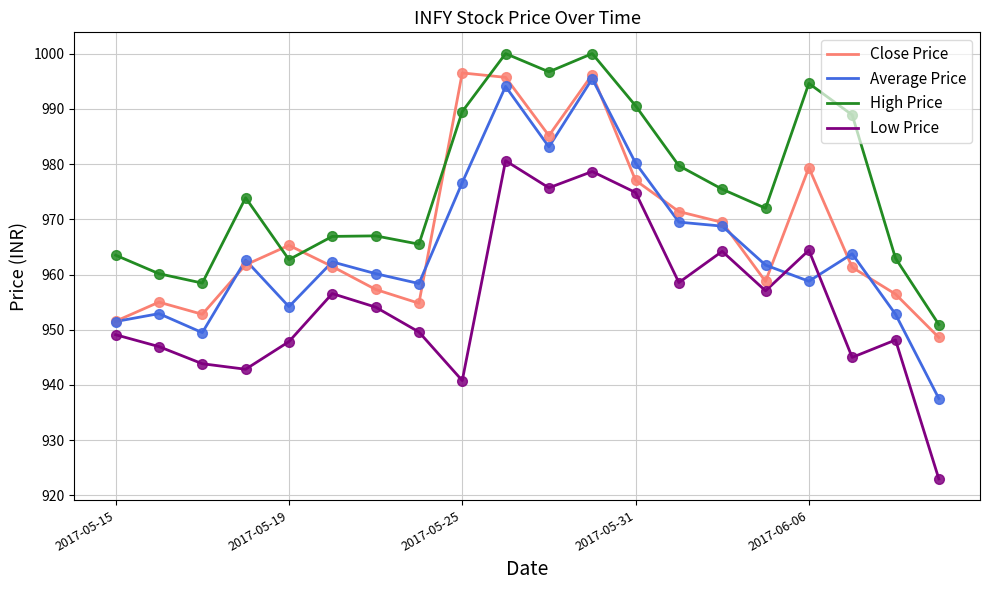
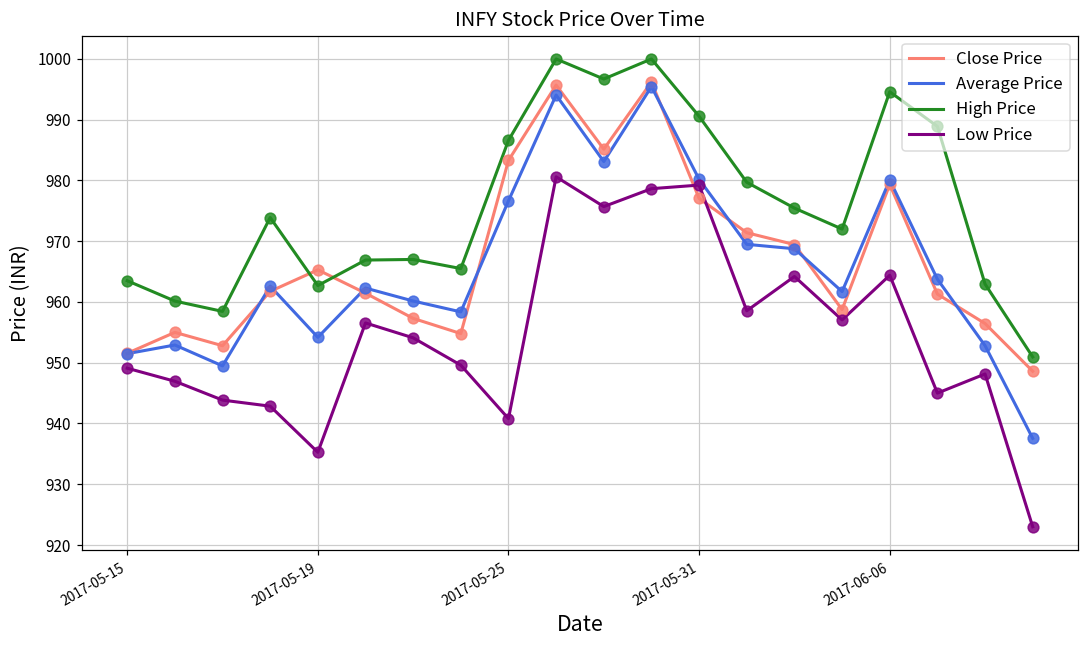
  {
    "Close Price": {
      "2017-05-19": 965,
-     "2017-05-25": 997,
+     "2017-05-25": 983,
      "2017-05-31": 977,
      "2017-06-06": 979
    },
    "Average Price": {
      "2017-05-19": 954,
      "2017-05-25": 977,
      "2017-05-31": 980,
-     "2017-06-06": 959
+     "2017-06-06": 980
    },
    "High Price": {
      "2017-05-15": 964,
      "2017-05-19": 963,
-     "2017-05-25": 990,
+     "2017-05-25": 987,
      "2017-05-31": 991,
      "2017-06-06": 995
    },
    "Low Price": {
      "2017-05-15": 949,
-     "2017-05-19": 948,
+     "2017-05-19": 935,
      "2017-05-25": 941,
-     "2017-05-31": 975,
+     "2017-05-31": 979,
      "2017-06-06": 964
    }
  }
